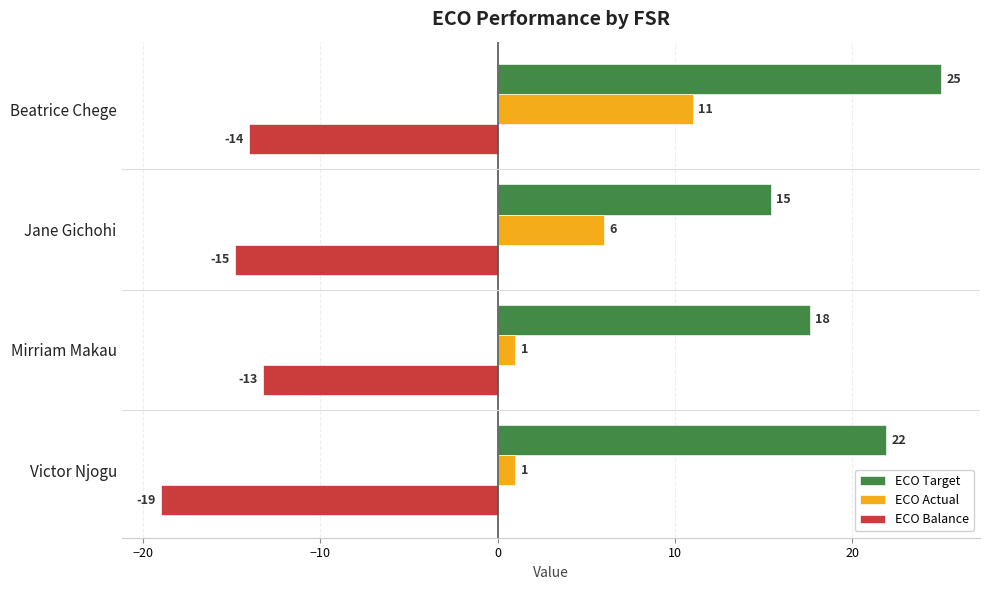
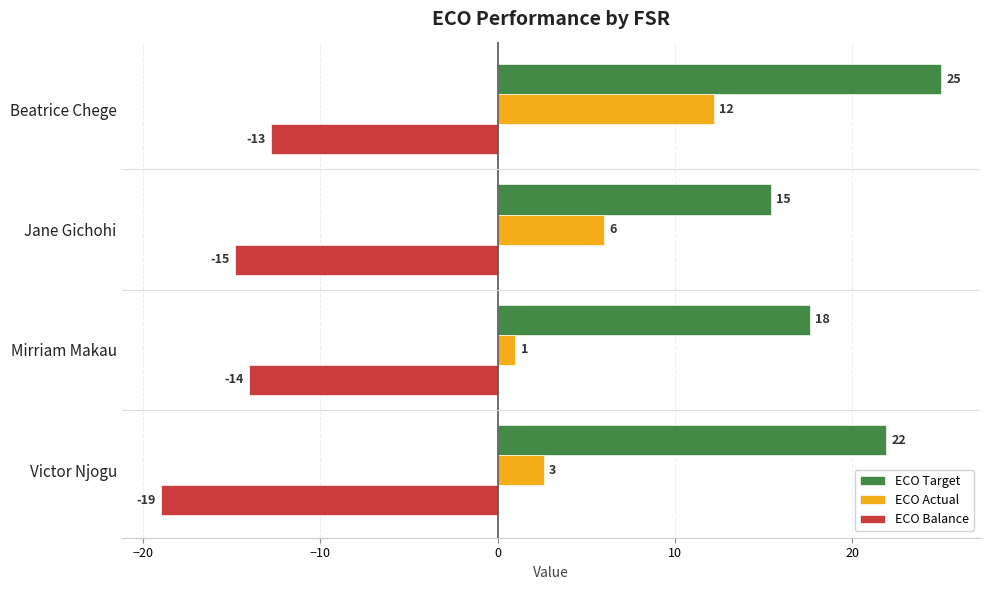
  {
    "ECO Target": {
      "Beatrice Chege": 25,
      "Jane Gichohi": 15,
      "Mirriam Makau": 18,
      "Victor Njogu": 22
    },
    "ECO Actual": {
-     "Beatrice Chege": 11,
+     "Beatrice Chege": 12,
      "Jane Gichohi": 6,
      "Mirriam Makau": 1,
-     "Victor Njogu": 1
+     "Victor Njogu": 3
    },
    "ECO Balance": {
-     "Beatrice Chege": -14,
+     "Beatrice Chege": -13,
      "Jane Gichohi": -15,
-     "Mirriam Makau": -13,
+     "Mirriam Makau": -14,
      "Victor Njogu": -19
    }
  }
